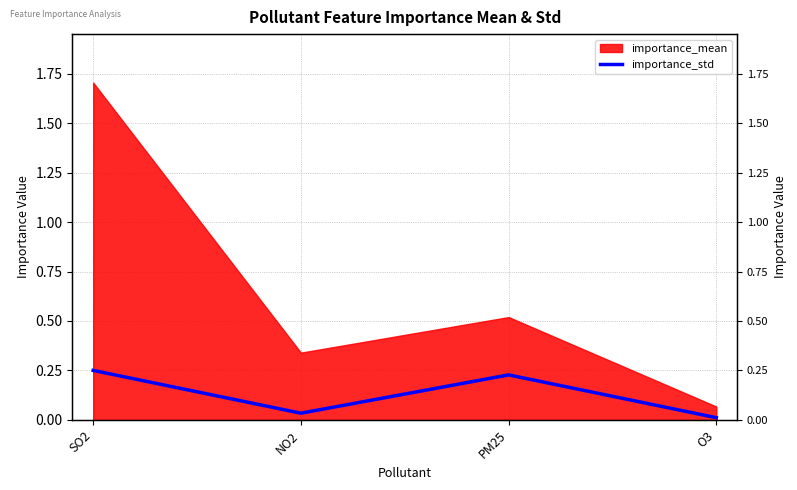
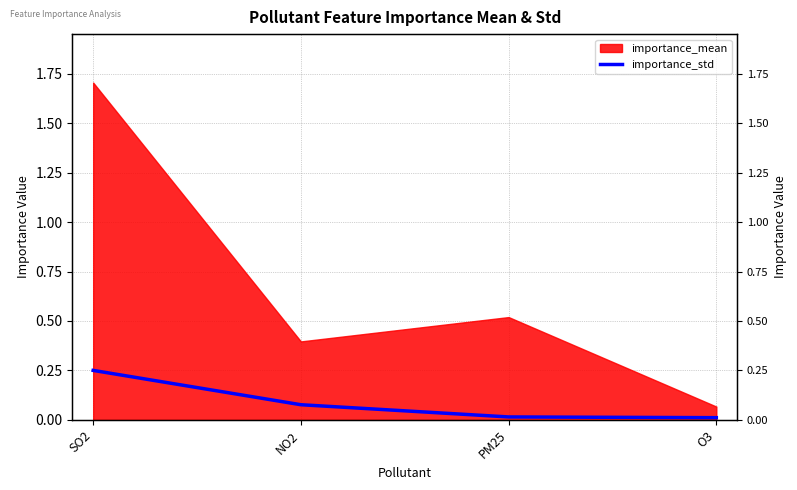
  {
    "importance_std": {
      "SO2": 0.25,
-     "NO2": 0.03,
-     "PM25": 0.23,
+     "NO2": 0.08,
+     "PM25": 0.01,
      "O3": 0.01
    },
    "importance_mean": {
      "SO2": 1.70,
-     "NO2": 0.34,
+     "NO2": 0.40,
      "PM25": 0.52,
      "O3": 0.07
    }
  }
